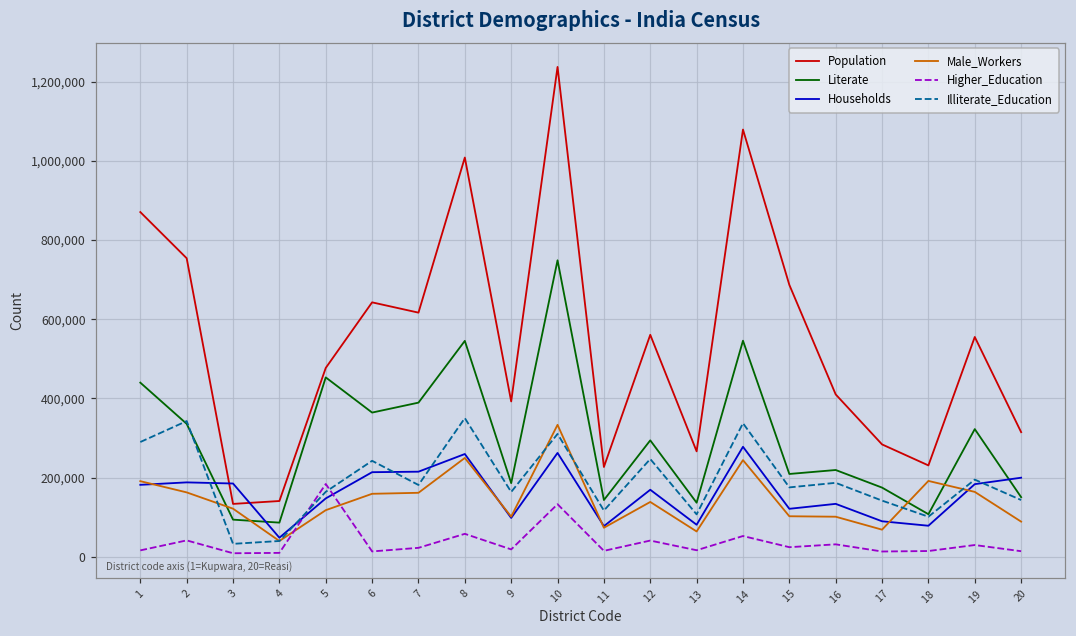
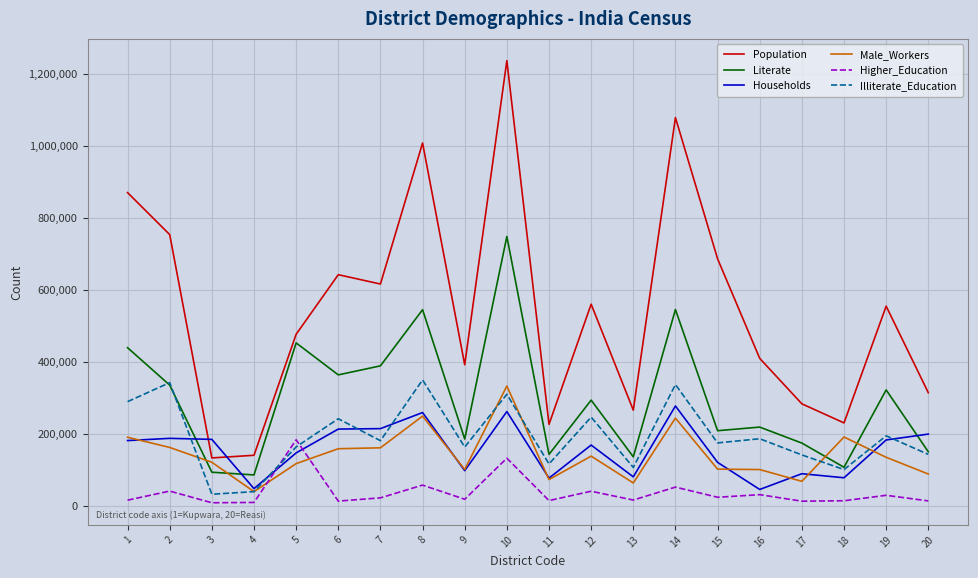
  {
    "Population": {
      "1": "870,000",
      "2": "750,000",
      "3": "130,000",
      "4": "140,000",
      "5": "480,000",
      "6": "640,000",
      "7": "620,000",
      "8": "1,010,000",
      "9": "390,000",
      "10": "1,240,000",
      "11": "230,000",
      "12": "560,000",
      "13": "270,000",
      "14": "1,080,000",
      "15": "690,000",
      "16": "410,000",
      "17": "280,000",
      "18": "230,000",
      "19": "550,000",
      "20": "310,000"
    },
    "Literate": {
      "1": "440,000",
      "2": "340,000",
      "3": "90,000",
      "4": "90,000",
      "5": "450,000",
      "6": "360,000",
      "7": "390,000",
      "8": "550,000",
      "9": "190,000",
      "10": "750,000",
      "11": "140,000",
      "12": "290,000",
      "13": "140,000",
      "14": "550,000",
      "15": "210,000",
      "16": "220,000",
      "17": "170,000",
      "19": "320,000",
      "20": "150,000"
    },
    "Households": {
      "1": "180,000",
      "2": "190,000",
      "3": "190,000",
      "4": "50,000",
      "5": "150,000",
      "6": "210,000",
      "7": "210,000",
      "8": "260,000",
      "10": "260,000",
      "12": "170,000",
      "13": "80,000",
      "14": "280,000",
      "15": "120,000",
-     "16": "130,000",
+     "16": "50,000",
      "17": "90,000",
      "18": "80,000",
      "19": "180,000",
      "20": "200,000"
    },
    "Male_Workers": {
      "1": "190,000",
      "2": "160,000",
      "3": "120,000",
      "5": "120,000",
      "6": "160,000",
      "7": "160,000",
      "8": "250,000",
      "10": "330,000",
      "12": "140,000",
      "13": "60,000",
      "14": "240,000",
      "15": "100,000",
      "16": "100,000",
      "17": "70,000",
      "18": "190,000",
-     "19": "160,000",
+     "19": "140,000",
      "20": "90,000"
    },
    "Higher_Education": {
      "1": "20,000",
      "2": "40,000",
      "5": "180,000",
      "6": "10,000",
      "7": "20,000",
      "8": "60,000",
      "9": "20,000",
      "10": "130,000",
      "11": "20,000",
      "12": "40,000",
      "13": "20,000",
      "14": "50,000",
      "15": "20,000",
      "16": "30,000",
      "17": "10,000",
      "18": "10,000",
      "19": "30,000",
      "20": "10,000"
    },
    "Illiterate_Education": {
      "1": "290,000",
      "2": "340,000",
      "3": "30,000",
      "5": "160,000",
      "6": "240,000",
      "7": "180,000",
      "8": "350,000",
      "9": "160,000",
      "10": "310,000",
      "11": "120,000",
      "12": "250,000",
      "13": "110,000",
      "14": "340,000",
      "15": "180,000",
      "16": "190,000",
      "17": "140,000",
      "19": "190,000",
      "20": "140,000"
    }
  }
